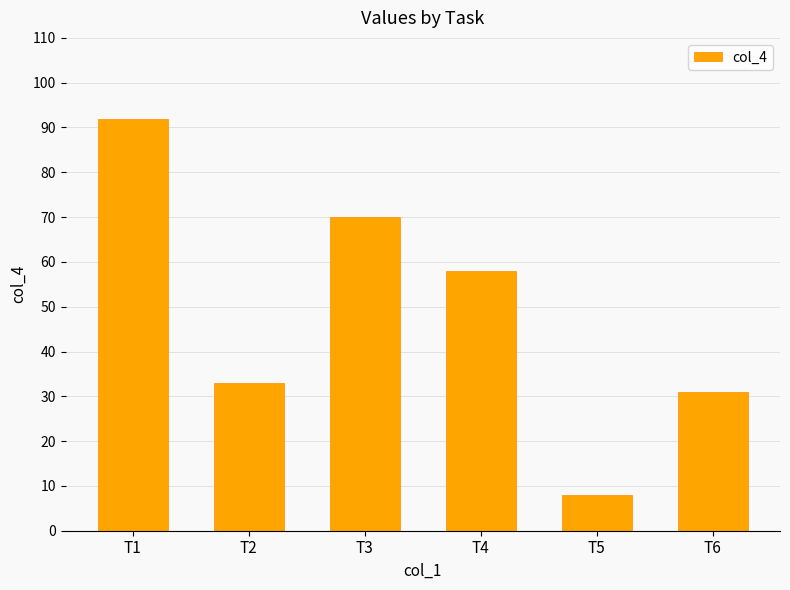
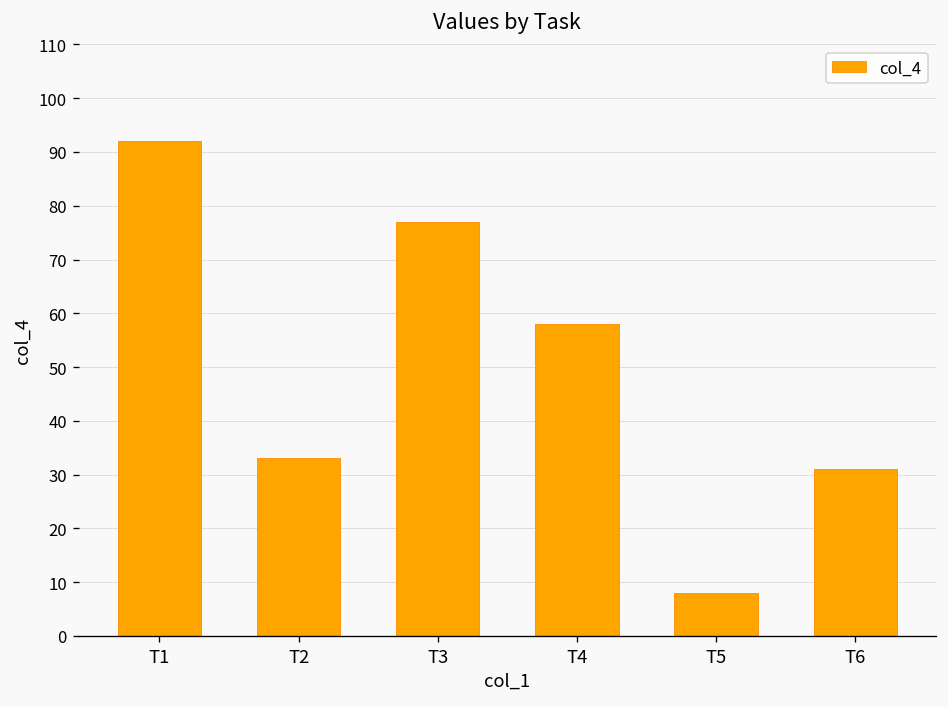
  {
    "T1": 92,
    "T2": 33,
-   "T3": 70,
+   "T3": 77,
    "T4": 58,
    "T5": 8,
    "T6": 31
  }
